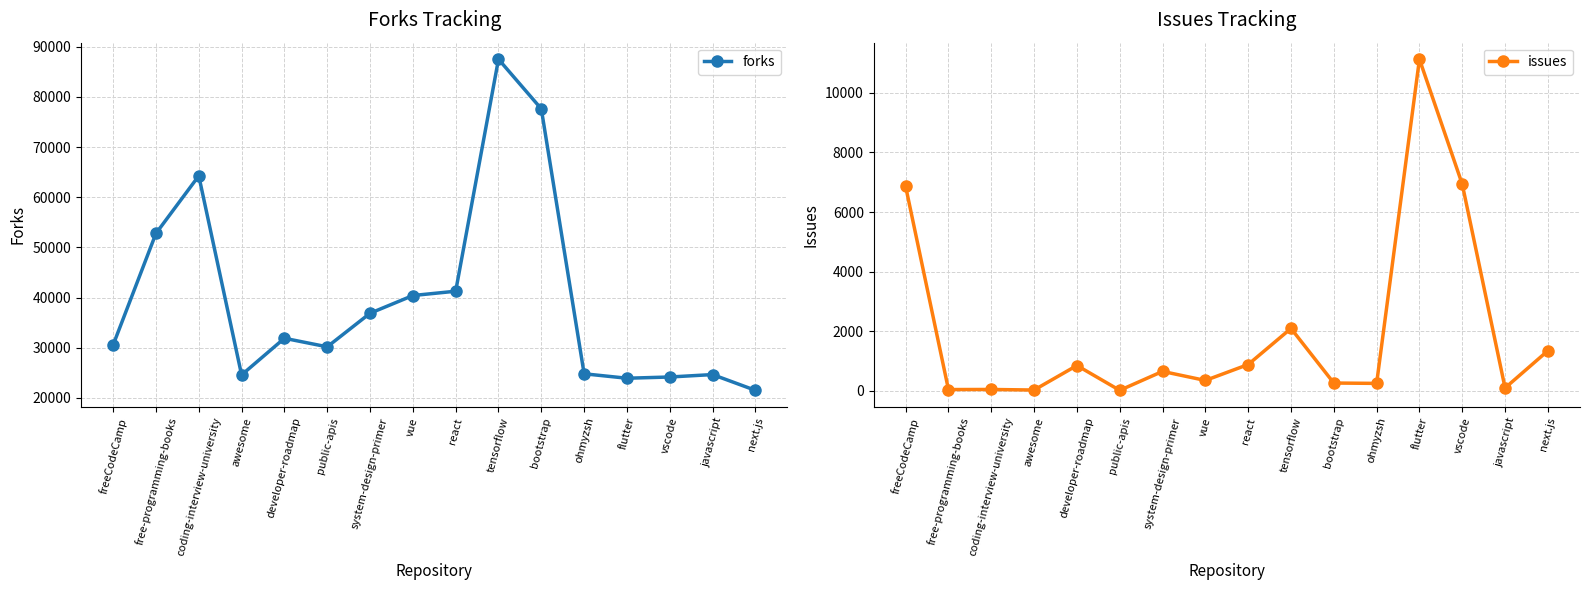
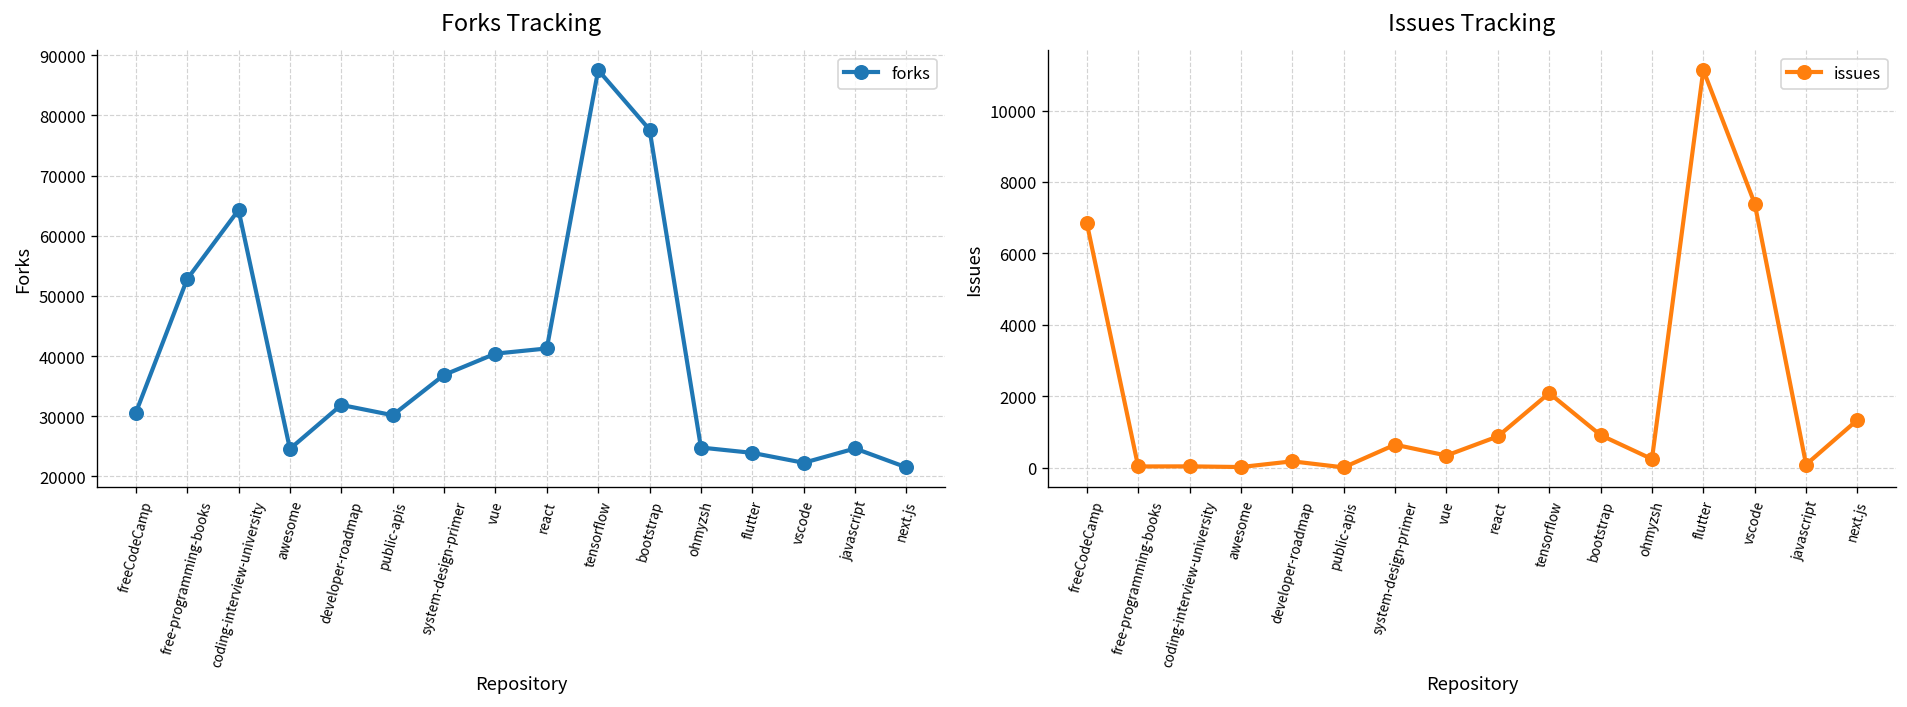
  {
    "Forks Tracking": {
      "freeCodeCamp": 31000,
      "free-programming-books": 53000,
      "coding-interview-university": 64000,
      "awesome": 25000,
      "developer-roadmap": 32000,
      "public-apis": 30000,
      "system-design-primer": 37000,
      "vue": 40000,
      "react": 41000,
      "tensorflow": 88000,
      "bootstrap": 78000,
      "ohmyzsh": 25000,
      "flutter": 24000,
-     "vscode": 24000,
+     "vscode": 22000,
      "javascript": 25000,
      "next.js": 22000
    },
    "Issues Tracking": {
      "freeCodeCamp": 6900,
      "free-programming-books": 0,
      "coding-interview-university": 0,
      "awesome": 0,
-     "developer-roadmap": 800,
+     "developer-roadmap": 200,
      "public-apis": 0,
      "system-design-primer": 600,
      "vue": 300,
      "react": 900,
      "tensorflow": 2100,
-     "bootstrap": 300,
+     "bootstrap": 900,
      "ohmyzsh": 200,
      "flutter": 11100,
-     "vscode": 6900,
+     "vscode": 7400,
      "javascript": 100,
      "next.js": 1300
    }
  }
